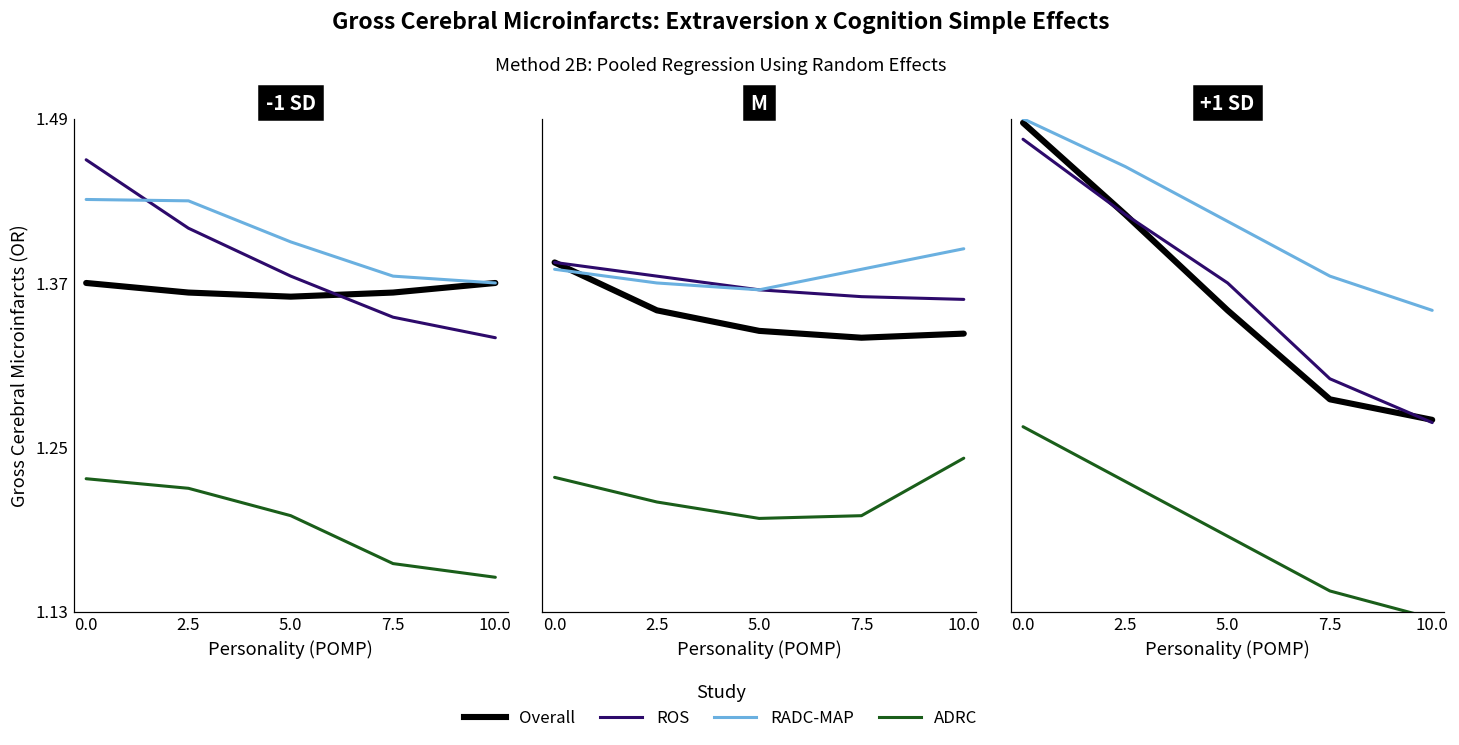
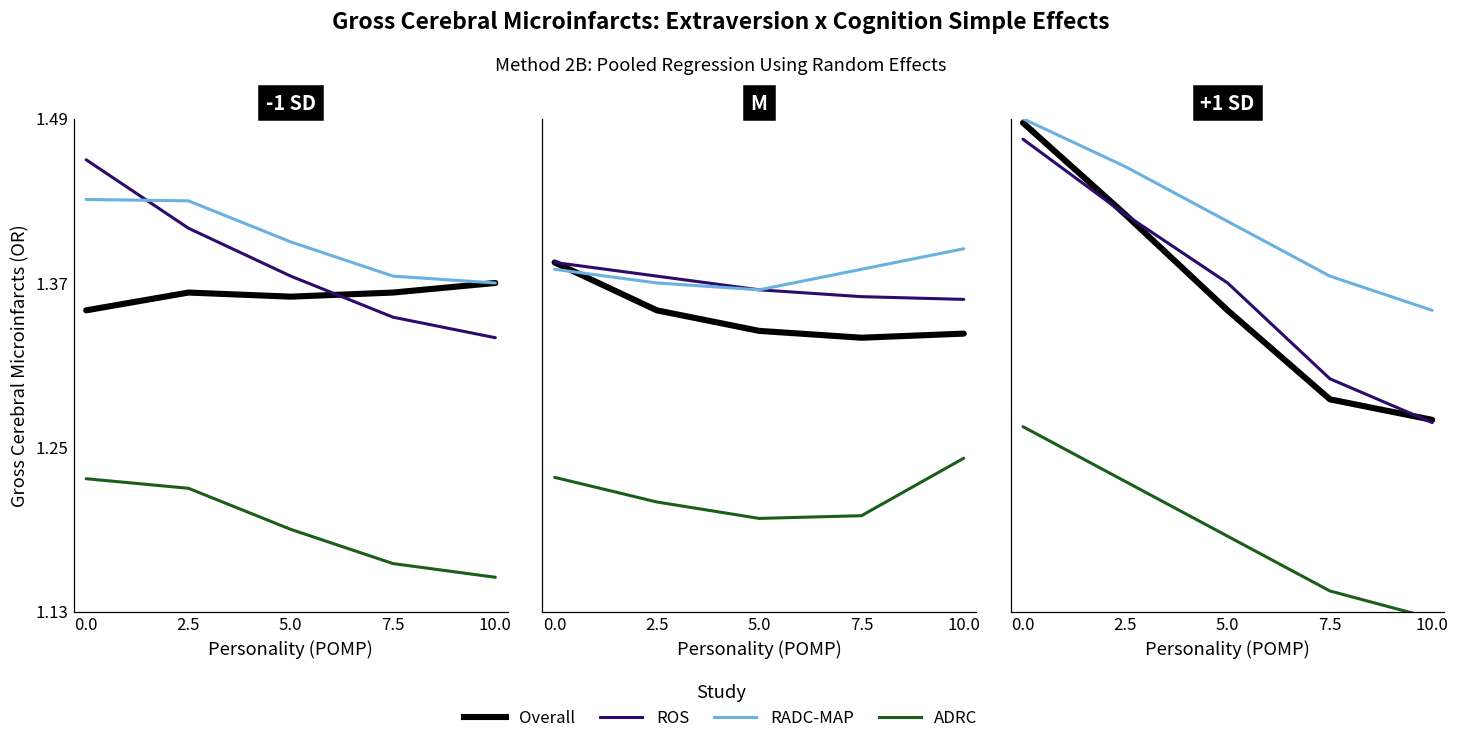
  {
    "-1 SD": {
      "Overall": {
-       "0.0": 1.37,
+       "0.0": 1.35,
        "2.5": 1.363,
        "5.0": 1.36,
        "7.5": 1.363
      },
      "ROS": {
        "0.0": 1.46,
        "2.5": 1.41,
        "5.0": 1.375,
        "7.5": 1.345,
        "10.0": 1.33
      },
      "RADC-MAP": {
        "0.0": 1.43,
        "2.5": 1.43,
        "5.0": 1.40,
        "7.5": 1.375
      },
      "ADRC": {
        "0.0": 1.227,
        "2.5": 1.22,
-       "5.0": 1.20,
+       "5.0": 1.19,
        "7.5": 1.165,
        "10.0": 1.155
      }
    }
  }
